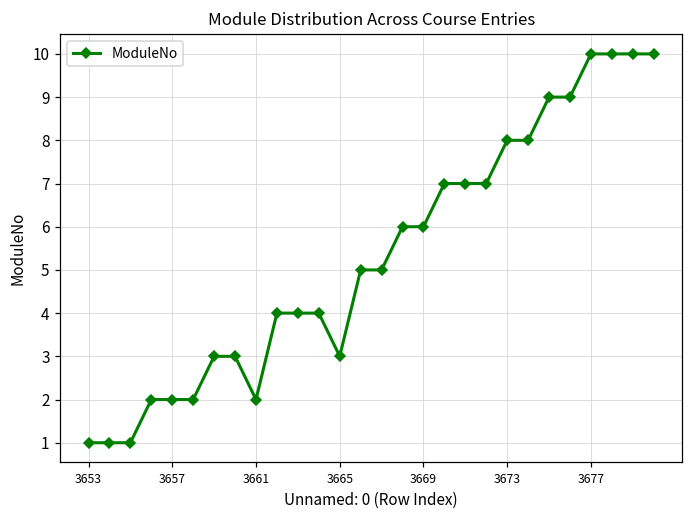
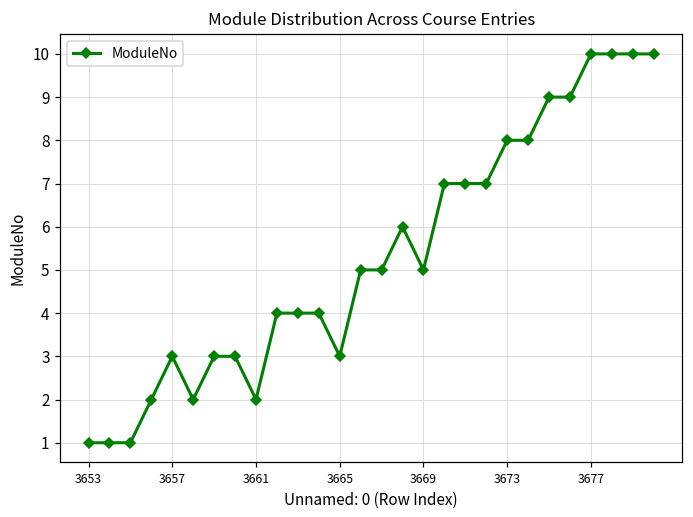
  {
    "3653": 1,
-   "3657": 2,
+   "3657": 3,
    "3661": 2,
    "3665": 3,
-   "3669": 6,
+   "3669": 5,
    "3673": 8,
    "3677": 10
  }
